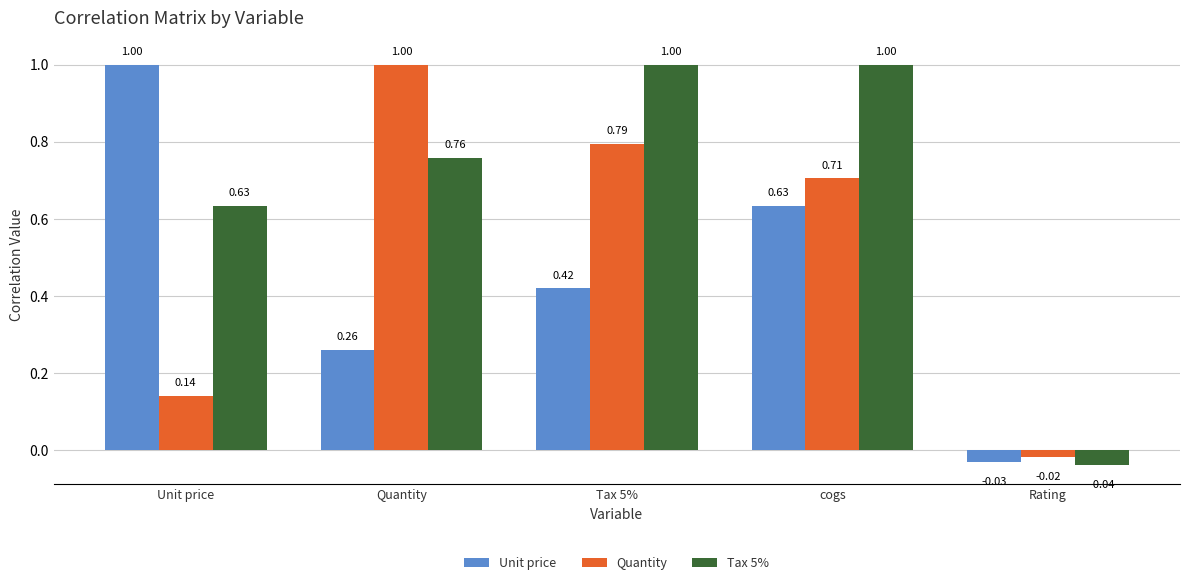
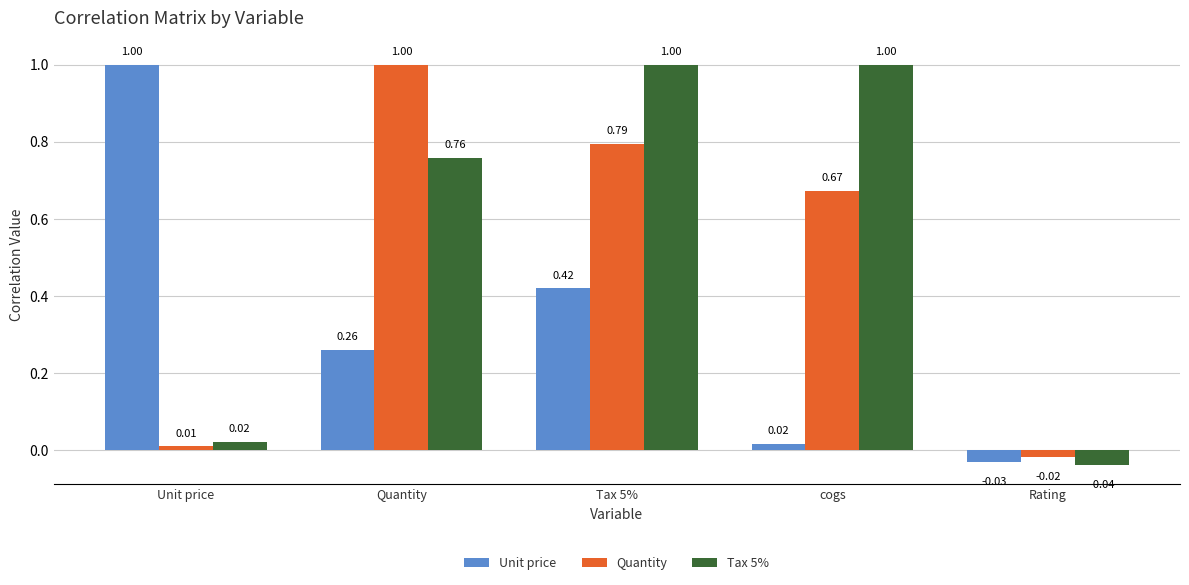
  {
    "Unit price": {
      "Unit price": 1.00,
      "Quantity": 0.26,
      "Tax 5%": 0.42,
-     "cogs": 0.63,
+     "cogs": 0.02,
      "Rating": -0.03
    },
    "Quantity": {
-     "Unit price": 0.14,
+     "Unit price": 0.01,
      "Quantity": 1.00,
      "Tax 5%": 0.79,
-     "cogs": 0.71,
+     "cogs": 0.67,
      "Rating": -0.02
    },
    "Tax 5%": {
-     "Unit price": 0.63,
+     "Unit price": 0.02,
      "Quantity": 0.76,
      "Tax 5%": 1.00,
      "cogs": 1.00,
      "Rating": -0.04
    }
  }
